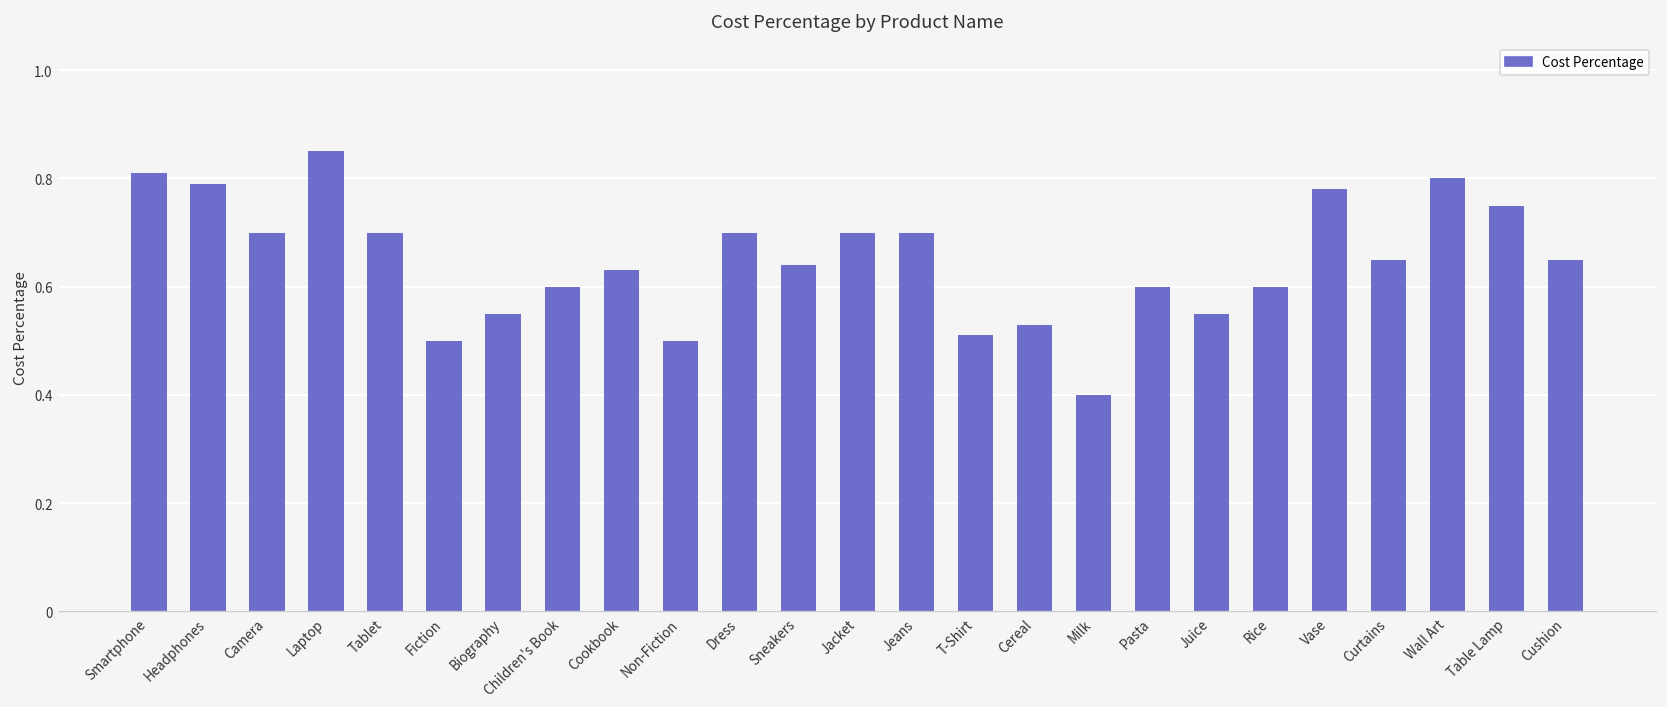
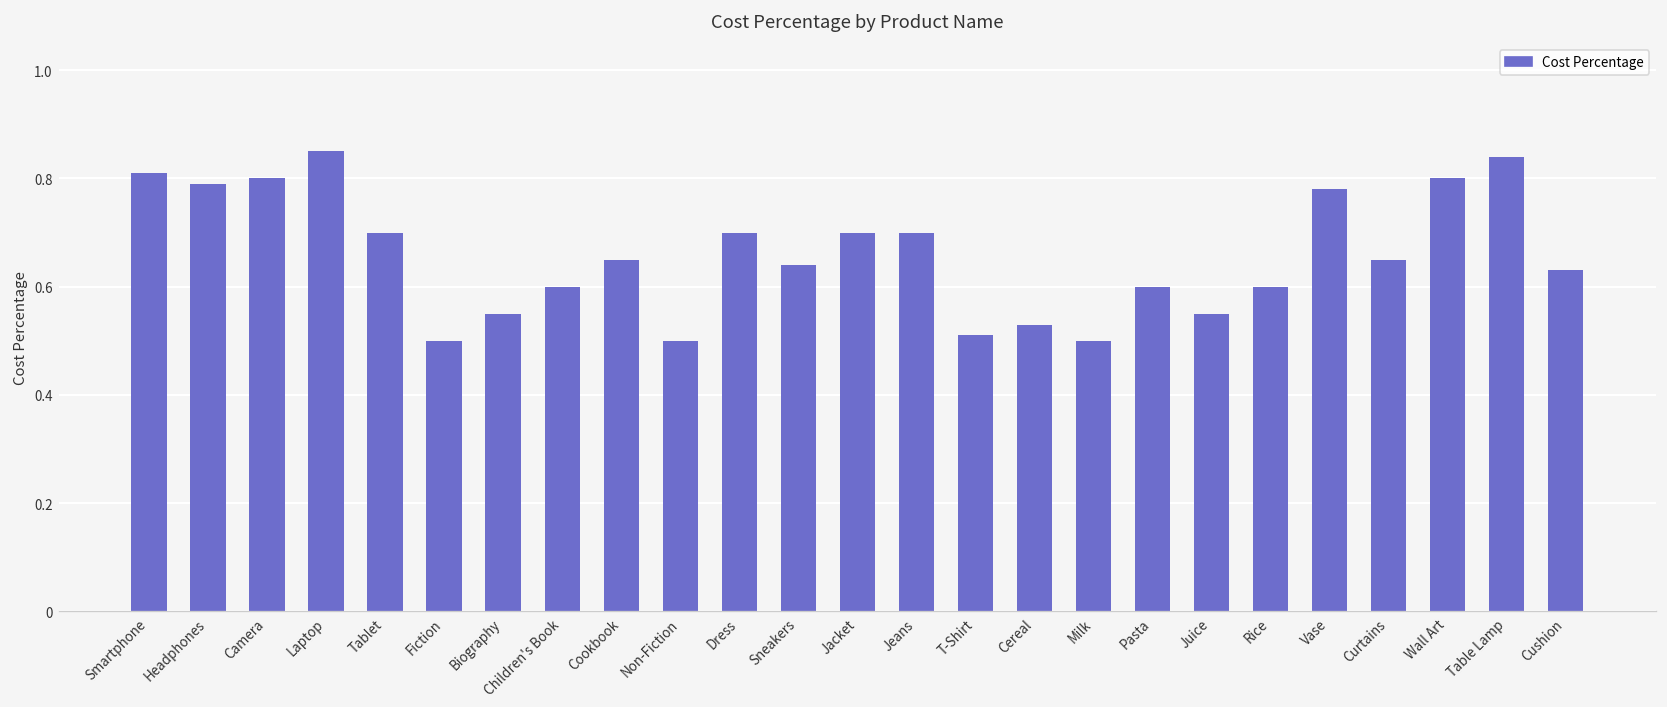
  {
    "Smartphone": 0.81,
    "Headphones": 0.79,
-   "Camera": 0.7,
+   "Camera": 0.8,
    "Laptop": 0.85,
    "Tablet": 0.70,
    "Fiction": 0.50,
    "Biography": 0.55,
    "Children's Book": 0.60,
-   "Cookbook": 0.63,
+   "Cookbook": 0.65,
    "Non-Fiction": 0.50,
    "Dress": 0.70,
    "Sneakers": 0.64,
    "Jacket": 0.70,
    "Jeans": 0.70,
    "T-Shirt": 0.51,
    "Cereal": 0.53,
-   "Milk": 0.4,
+   "Milk": 0.5,
    "Pasta": 0.60,
    "Juice": 0.55,
    "Rice": 0.60,
    "Vase": 0.78,
    "Curtains": 0.65,
    "Wall Art": 0.80,
-   "Table Lamp": 0.75,
-   "Cushion": 0.65
+   "Table Lamp": 0.84,
+   "Cushion": 0.63
  }
